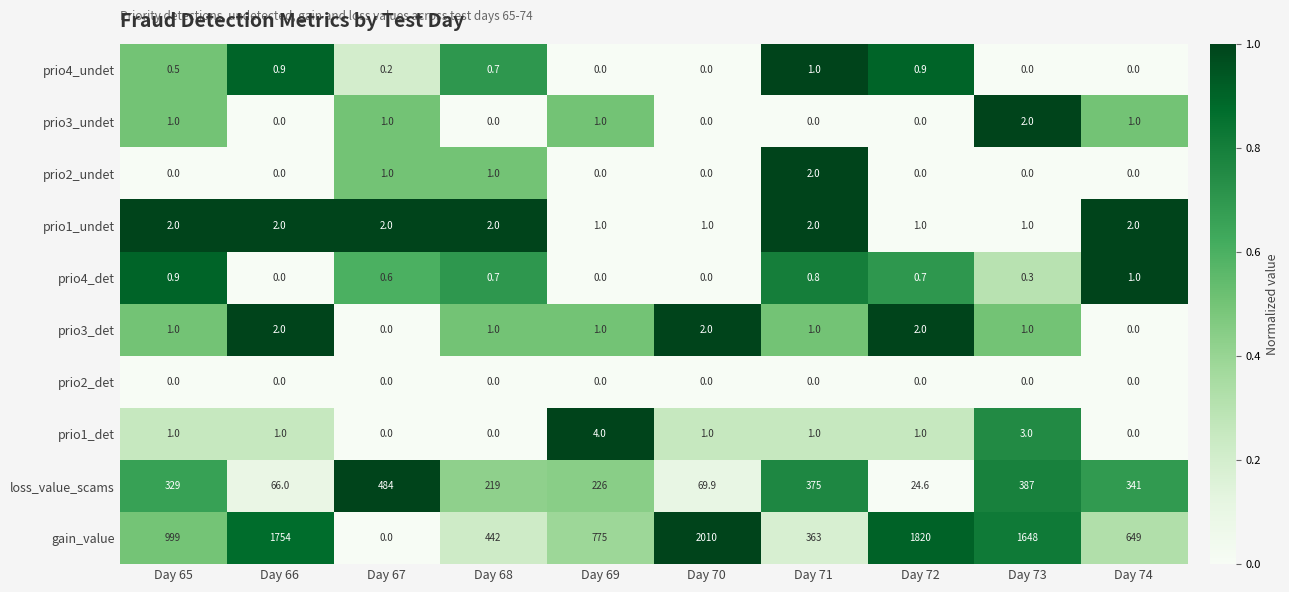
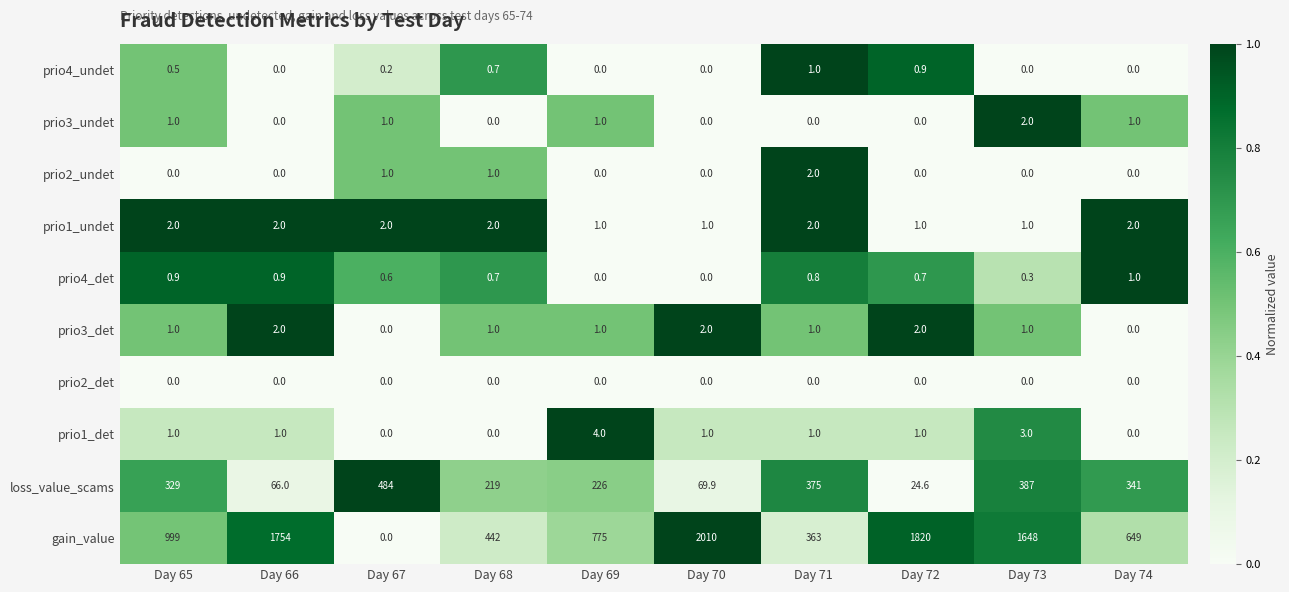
  {
    "prio4_undet": {
      "Day 65": 0.5,
-     "Day 66": 0.9,
+     "Day 66": 0.0,
      "Day 67": 0.2,
      "Day 68": 0.7,
      "Day 69": 0.0,
      "Day 70": 0.0,
      "Day 71": 1.0,
      "Day 72": 0.9,
      "Day 73": 0.0,
      "Day 74": 0.0
    },
    "prio3_undet": {
      "Day 65": 1.0,
      "Day 66": 0.0,
      "Day 67": 1.0,
      "Day 68": 0.0,
      "Day 69": 1.0,
      "Day 70": 0.0,
      "Day 71": 0.0,
      "Day 72": 0.0,
      "Day 73": 2.0,
      "Day 74": 1.0
    },
    "prio2_undet": {
      "Day 65": 0.0,
      "Day 66": 0.0,
      "Day 67": 1.0,
      "Day 68": 1.0,
      "Day 69": 0.0,
      "Day 70": 0.0,
      "Day 71": 2.0,
      "Day 72": 0.0,
      "Day 73": 0.0,
      "Day 74": 0.0
    },
    "prio1_undet": {
      "Day 65": 2.0,
      "Day 66": 2.0,
      "Day 67": 2.0,
      "Day 68": 2.0,
      "Day 69": 1.0,
      "Day 70": 1.0,
      "Day 71": 2.0,
      "Day 72": 1.0,
      "Day 73": 1.0,
      "Day 74": 2.0
    },
    "prio4_det": {
      "Day 65": 0.9,
-     "Day 66": 0.0,
+     "Day 66": 0.9,
      "Day 67": 0.6,
      "Day 68": 0.7,
      "Day 69": 0.0,
      "Day 70": 0.0,
      "Day 71": 0.8,
      "Day 72": 0.7,
      "Day 73": 0.3,
      "Day 74": 1.0
    },
    "prio3_det": {
      "Day 65": 1.0,
      "Day 66": 2.0,
      "Day 67": 0.0,
      "Day 68": 1.0,
      "Day 69": 1.0,
      "Day 70": 2.0,
      "Day 71": 1.0,
      "Day 72": 2.0,
      "Day 73": 1.0,
      "Day 74": 0.0
    },
    "prio2_det": {
      "Day 65": 0.0,
      "Day 66": 0.0,
      "Day 67": 0.0,
      "Day 68": 0.0,
      "Day 69": 0.0,
      "Day 70": 0.0,
      "Day 71": 0.0,
      "Day 72": 0.0,
      "Day 73": 0.0,
      "Day 74": 0.0
    },
    "prio1_det": {
      "Day 65": 1.0,
      "Day 66": 1.0,
      "Day 67": 0.0,
      "Day 68": 0.0,
      "Day 69": 4.0,
      "Day 70": 1.0,
      "Day 71": 1.0,
      "Day 72": 1.0,
      "Day 73": 3.0,
      "Day 74": 0.0
    },
    "loss_value_scams": {
      "Day 65": 329,
      "Day 66": 66.0,
      "Day 67": 484,
      "Day 68": 219,
      "Day 69": 226,
      "Day 70": 69.9,
      "Day 71": 375,
      "Day 72": 24.6,
      "Day 73": 387,
      "Day 74": 341
    },
    "gain_value": {
      "Day 65": 999,
      "Day 66": 1754,
      "Day 67": 0.0,
      "Day 68": 442,
      "Day 69": 775,
      "Day 70": 2010,
      "Day 71": 363,
      "Day 72": 1820,
      "Day 73": 1648,
      "Day 74": 649
    }
  }
